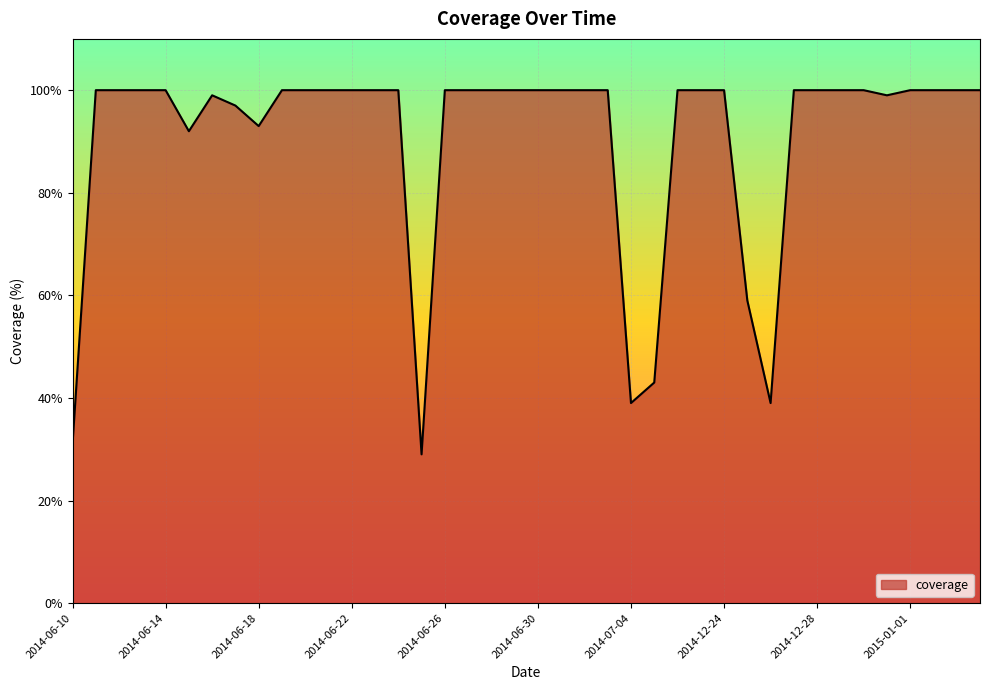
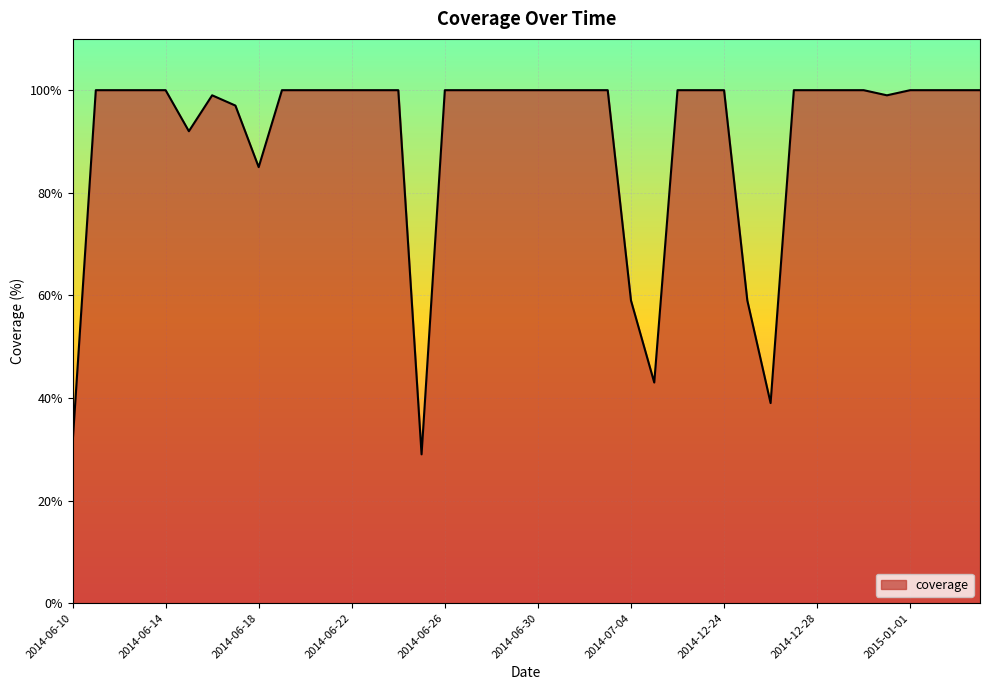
  {
    "2014-06-10": "31%",
    "2014-06-14": "100%",
-   "2014-06-18": "93%",
+   "2014-06-18": "85%",
    "2014-06-22": "100%",
    "2014-06-26": "100%",
    "2014-06-30": "100%",
-   "2014-07-04": "39%",
+   "2014-07-04": "59%",
    "2014-12-24": "100%",
    "2014-12-28": "100%",
    "2015-01-01": "100%"
  }
